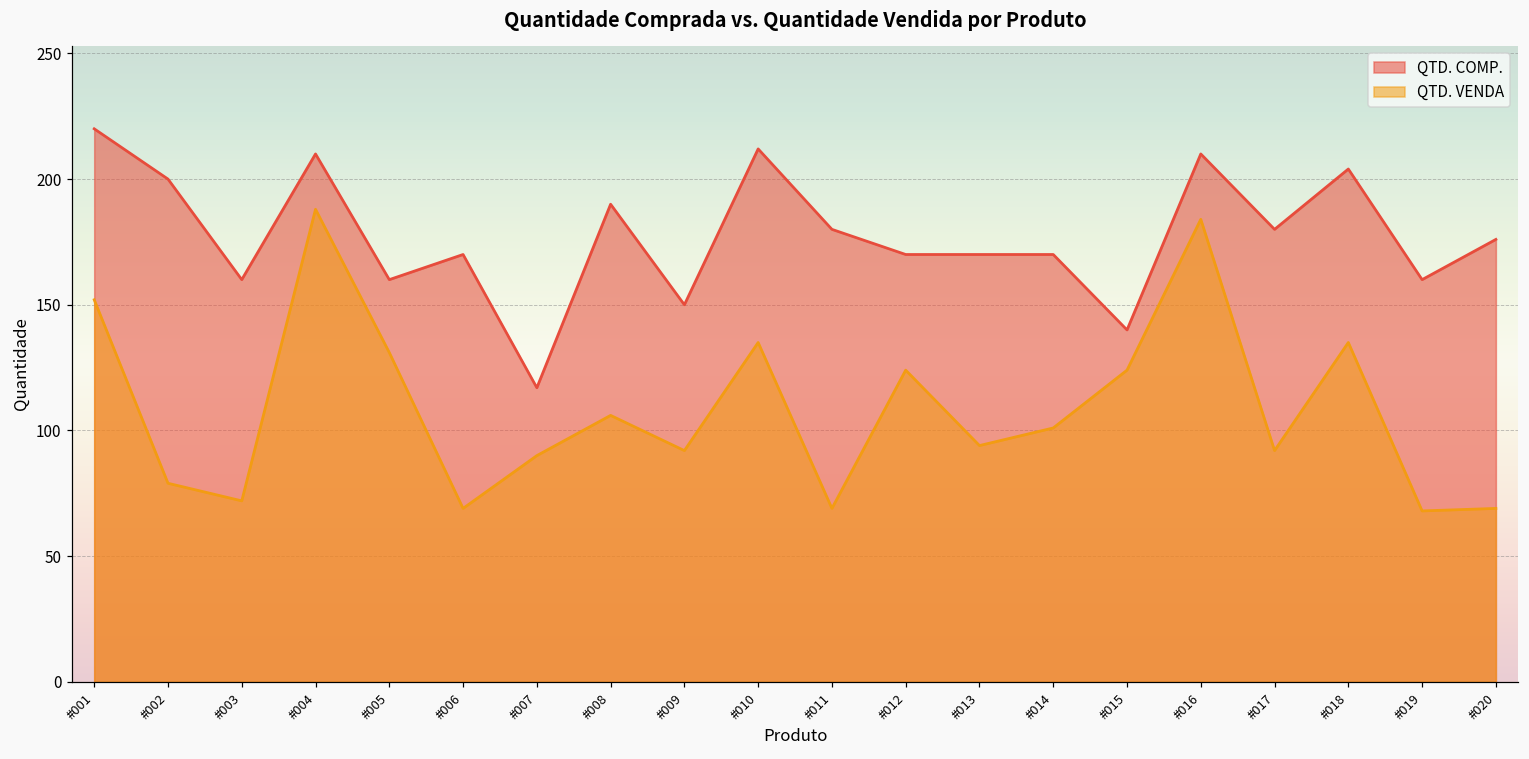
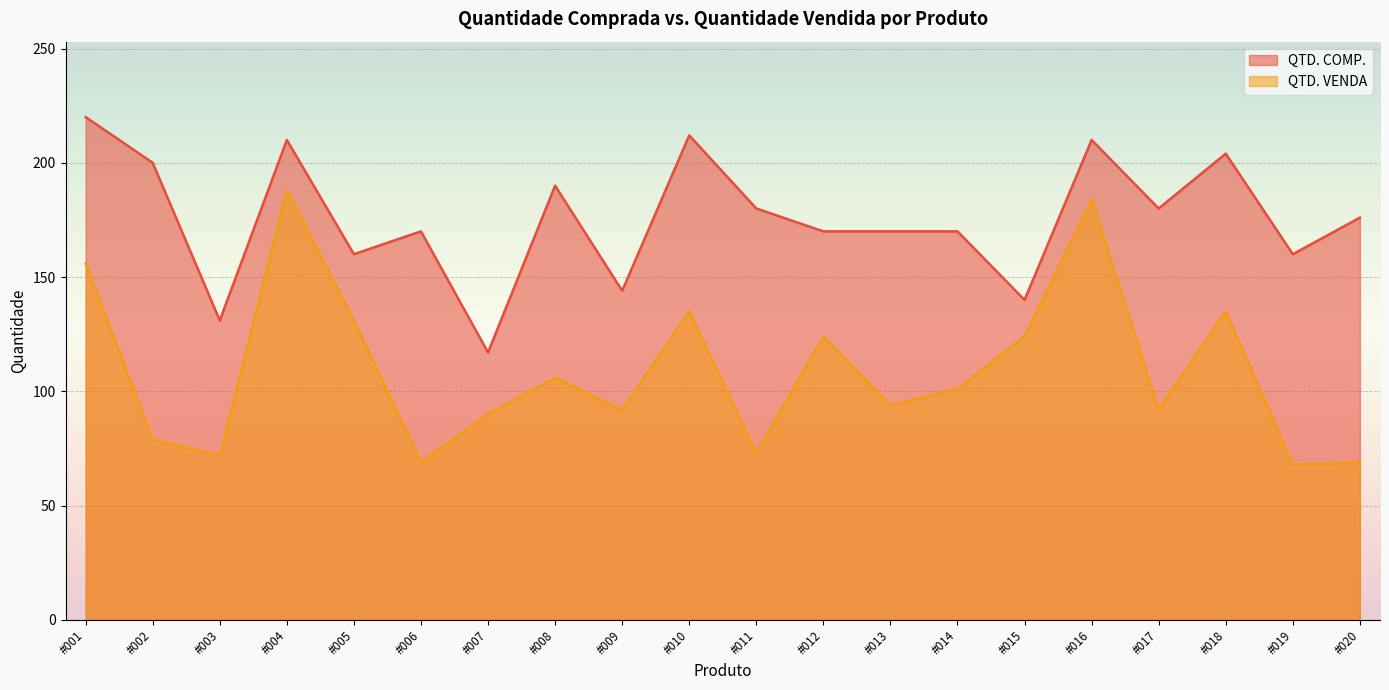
  {
    "QTD. COMP.": {
      "#001": 220,
      "#002": 200,
-     "#003": 160,
+     "#003": 131,
      "#004": 210,
      "#005": 160,
      "#006": 170,
      "#007": 117,
      "#008": 190,
-     "#009": 150,
+     "#009": 144,
      "#010": 212,
      "#011": 180,
      "#012": 170,
      "#013": 170,
      "#014": 170,
      "#015": 140,
      "#016": 210,
      "#017": 180,
      "#018": 204,
      "#019": 160,
      "#020": 176
    },
    "QTD. VENDA": {
-     "#001": 152,
+     "#001": 156,
      "#002": 79,
      "#003": 72,
      "#004": 188,
      "#005": 131,
      "#006": 69,
      "#007": 90,
      "#008": 106,
      "#009": 92,
      "#010": 135,
-     "#011": 69,
+     "#011": 73,
      "#012": 124,
      "#013": 94,
      "#014": 101,
      "#015": 124,
      "#016": 184,
      "#017": 92,
      "#018": 135,
      "#019": 68,
      "#020": 69
    }
  }
